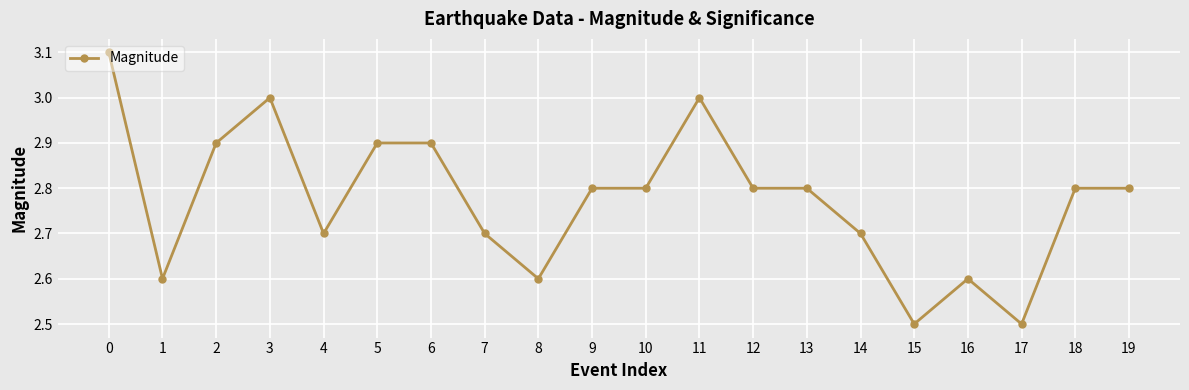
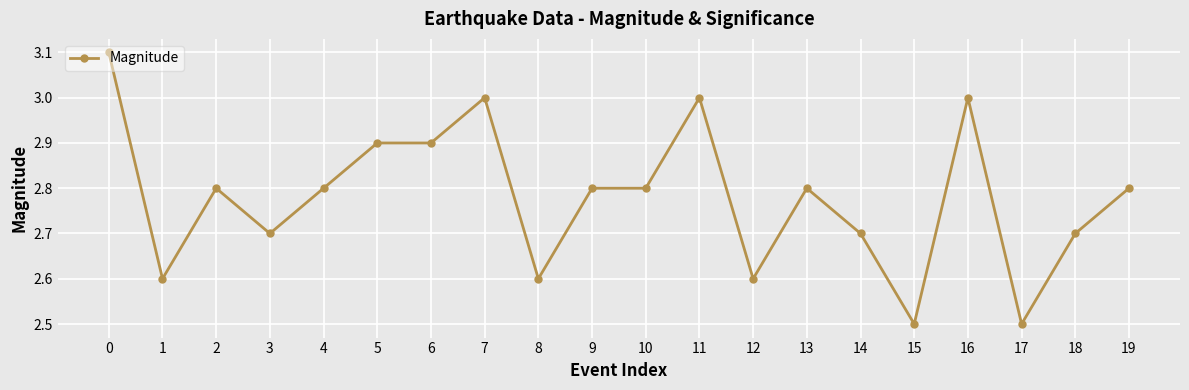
  {
    "1": 2.6,
-   "2": 2.9,
-   "3": 3.0,
-   "4": 2.7,
+   "2": 2.8,
+   "3": 2.7,
+   "4": 2.8,
    "5": 2.9,
    "6": 2.9,
-   "7": 2.7,
+   "7": 3.0,
    "8": 2.6,
    "9": 2.8,
    "10": 2.8,
    "11": 3.0,
-   "12": 2.8,
+   "12": 2.6,
    "13": 2.8,
    "14": 2.7,
    "15": 2.5,
-   "16": 2.6,
+   "16": 3.0,
    "17": 2.5,
-   "18": 2.8,
+   "18": 2.7,
    "19": 2.8
  }
